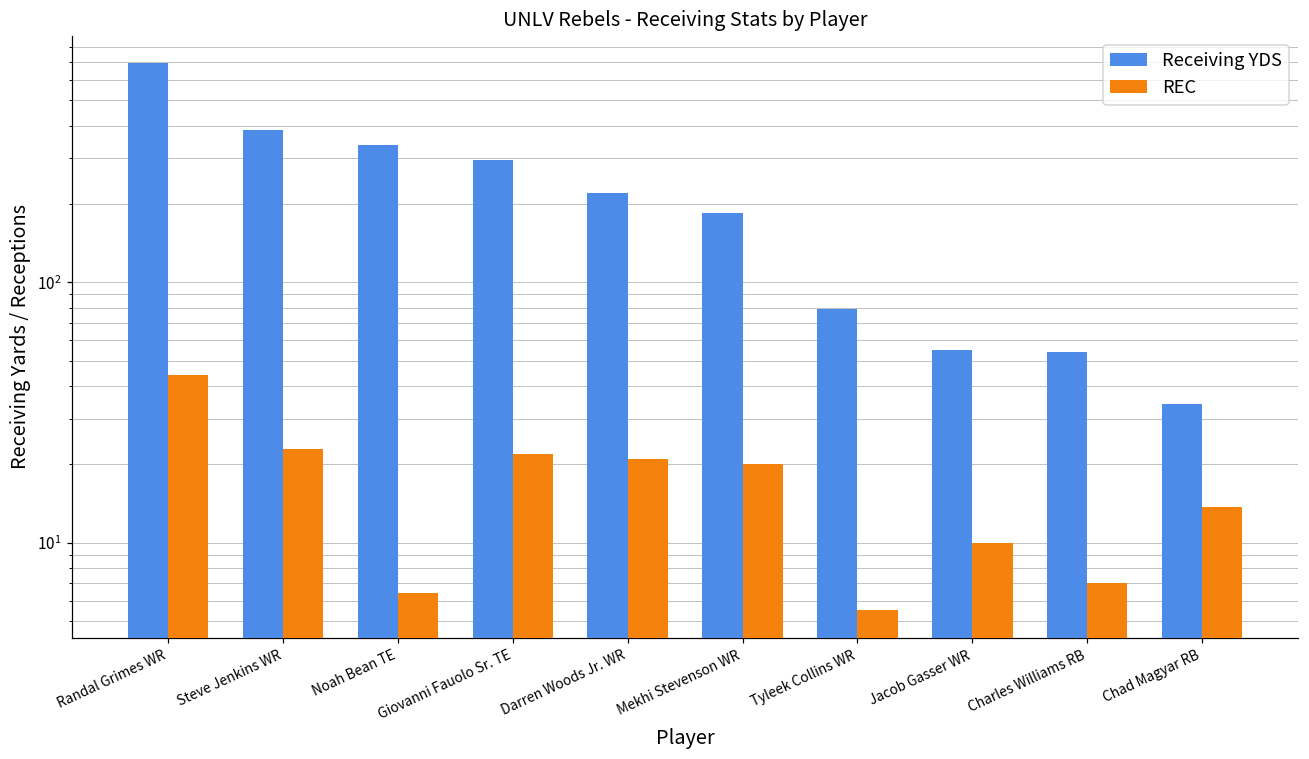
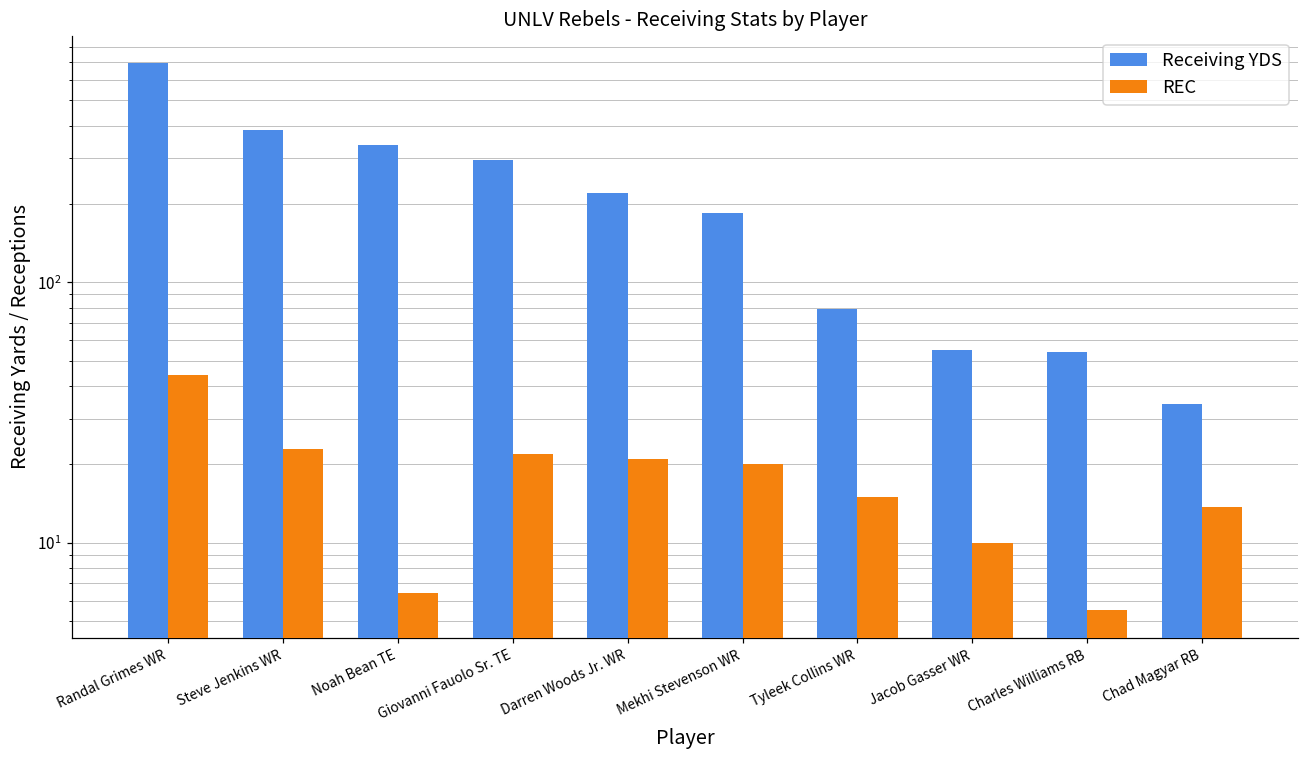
  {
    "Receiving YDS": {
      "Randal Grimes WR": 700,
      "Steve Jenkins WR": 390,
      "Noah Bean TE": 340,
      "Giovanni Fauolo Sr. TE": 300,
      "Darren Woods Jr. WR": 220,
      "Mekhi Stevenson WR": 180,
      "Tyleek Collins WR": 79,
      "Jacob Gasser WR": 55,
      "Charles Williams RB": 54,
      "Chad Magyar RB": 34
    },
    "REC": {
      "Randal Grimes WR": 44,
      "Steve Jenkins WR": 23,
      "Noah Bean TE": 6.4,
      "Giovanni Fauolo Sr. TE": 22,
      "Darren Woods Jr. WR": 21,
      "Mekhi Stevenson WR": 20,
-     "Tyleek Collins WR": 5.5,
+     "Tyleek Collins WR": 15,
      "Jacob Gasser WR": 10.0,
-     "Charles Williams RB": 7.0,
+     "Charles Williams RB": 5.5,
      "Chad Magyar RB": 14
    }
  }
